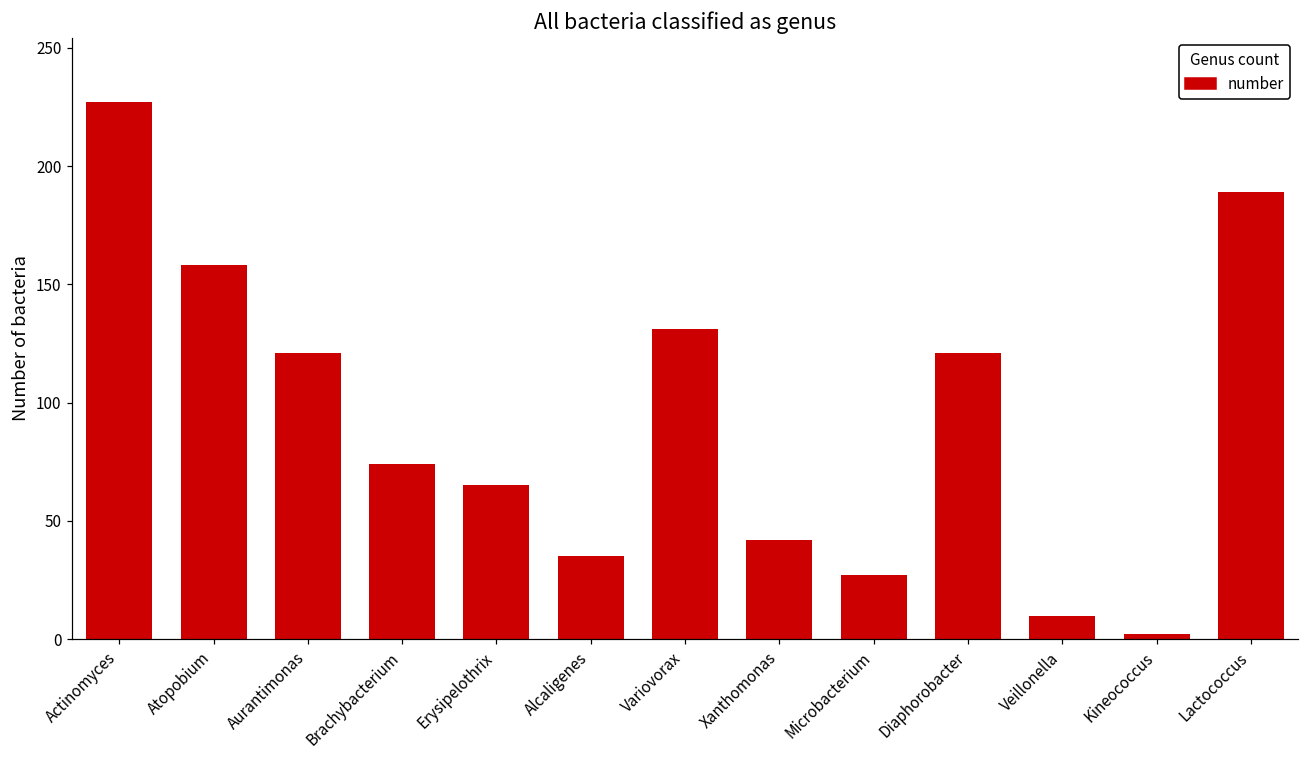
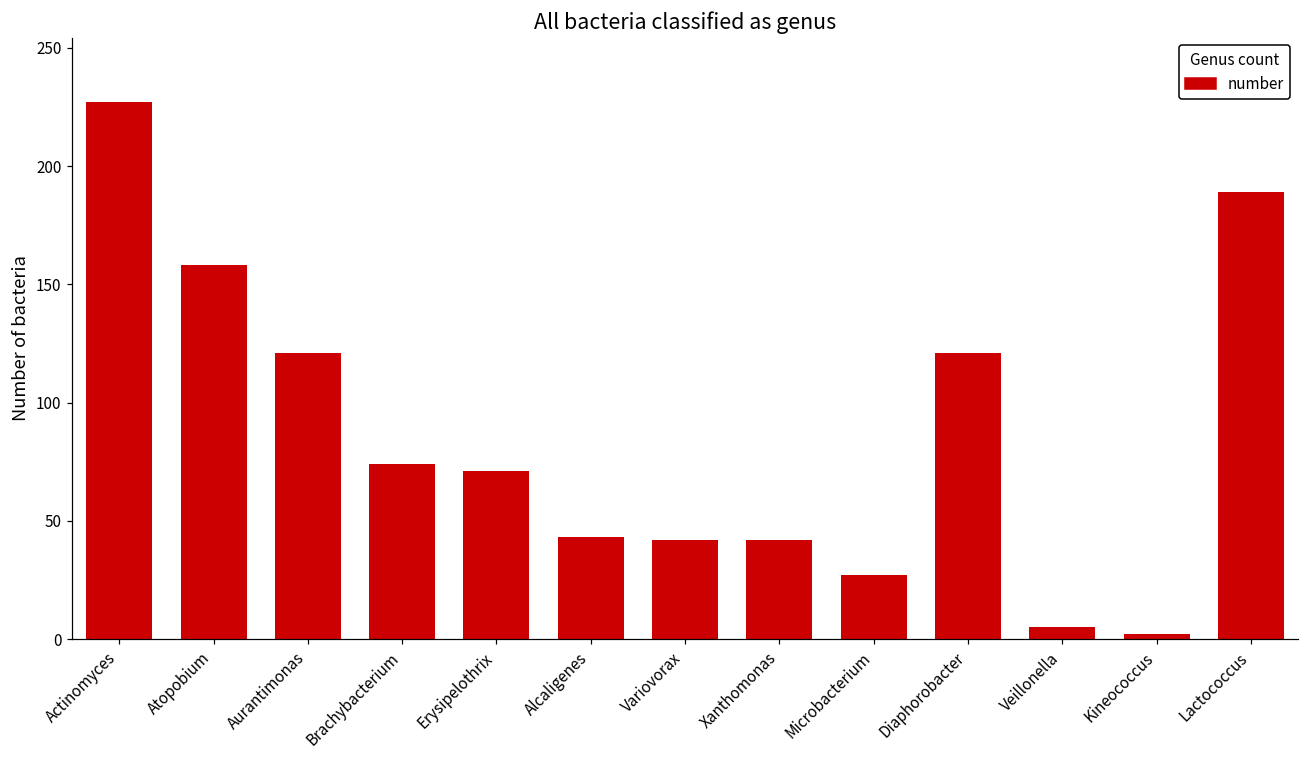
  {
    "Actinomyces": 227,
    "Atopobium": 158,
    "Aurantimonas": 121,
    "Brachybacterium": 74,
-   "Erysipelothrix": 65,
-   "Alcaligenes": 35,
-   "Variovorax": 131,
+   "Erysipelothrix": 71,
+   "Alcaligenes": 43,
+   "Variovorax": 42,
    "Xanthomonas": 42,
    "Microbacterium": 27,
    "Diaphorobacter": 121,
-   "Veillonella": 10,
+   "Veillonella": 5,
    "Kineococcus": 2,
    "Lactococcus": 189
  }
